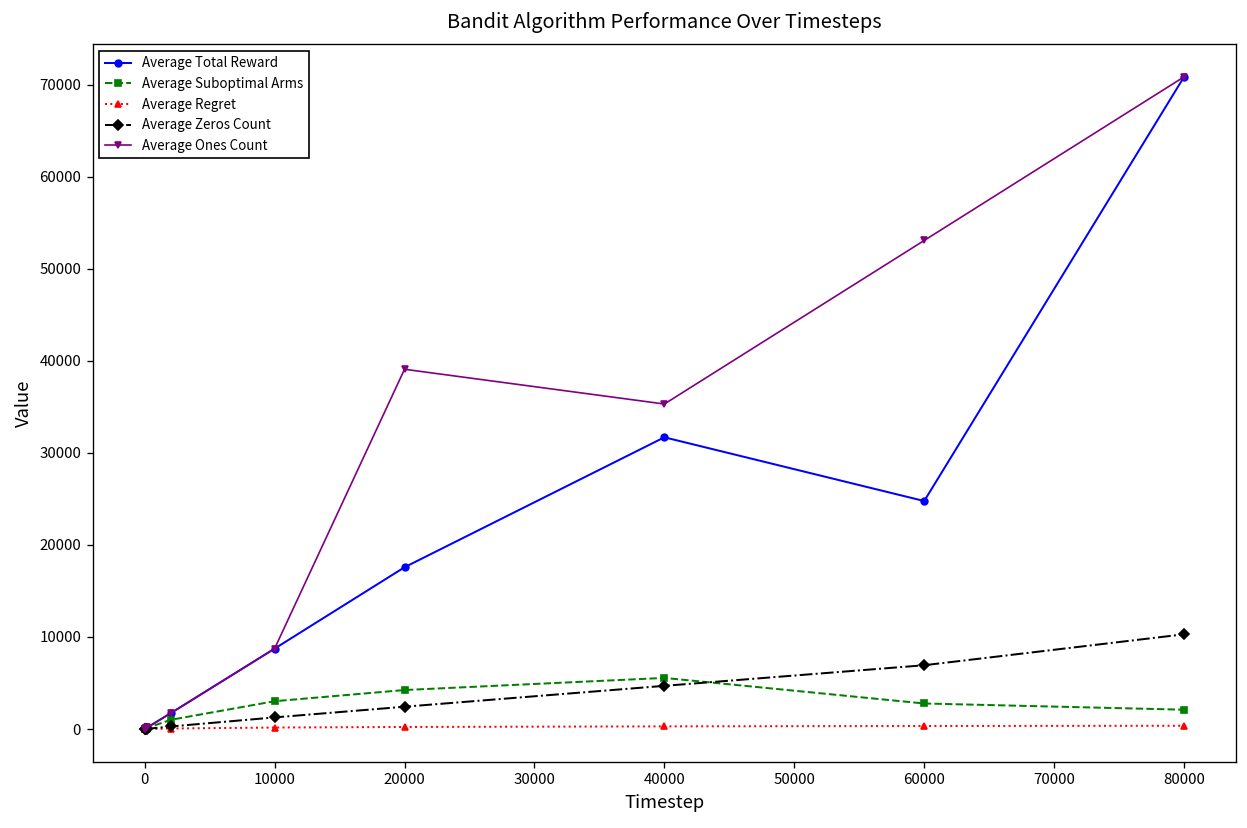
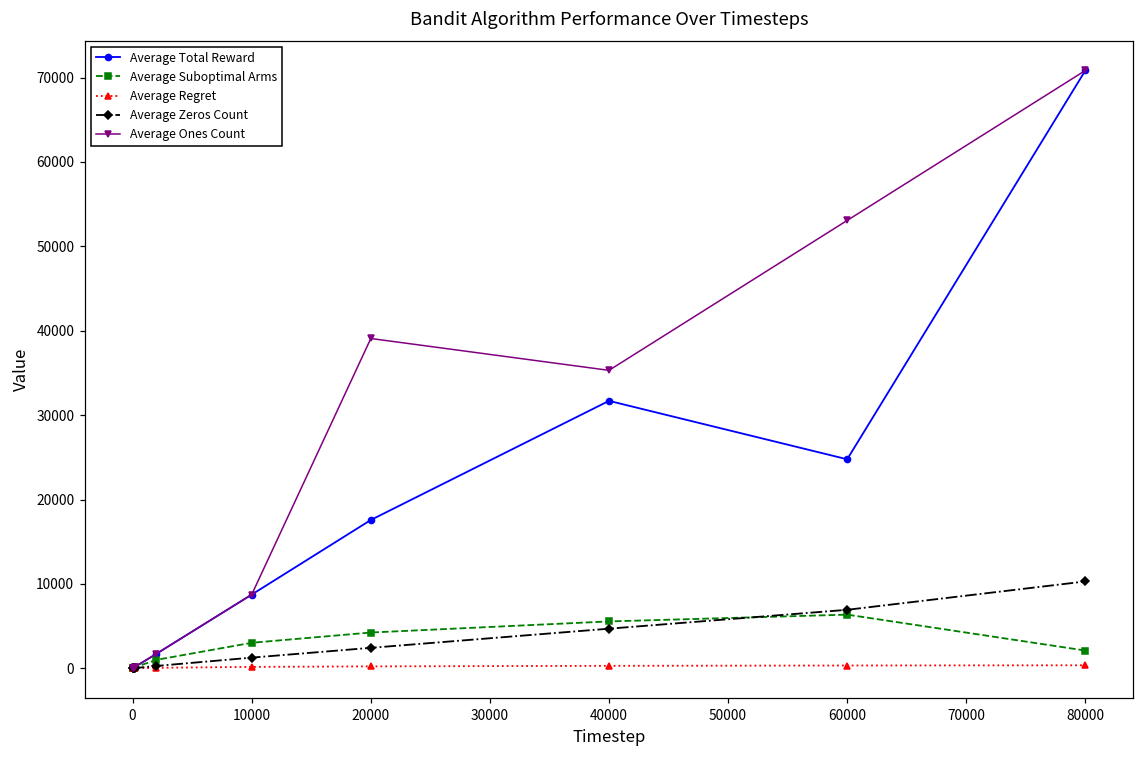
  {
    "Average Total Reward": {
      "20000": 18000,
      "40000": 32000,
      "60000": 25000
    },
    "Average Suboptimal Arms": {
      "10000": 3000,
      "20000": 4000,
      "40000": 6000,
-     "60000": 3000,
+     "60000": 6000,
      "80000": 2000
    },
    "Average Regret": {
      "10000": 0,
      "20000": 0,
      "40000": 0,
      "60000": 0,
      "80000": 0
    },
    "Average Zeros Count": {
      "10000": 1000,
      "20000": 2000,
      "40000": 5000,
      "60000": 7000,
      "80000": 10000
    },
    "Average Ones Count": {
      "20000": 39000,
      "40000": 35000,
      "60000": 53000
    }
  }
